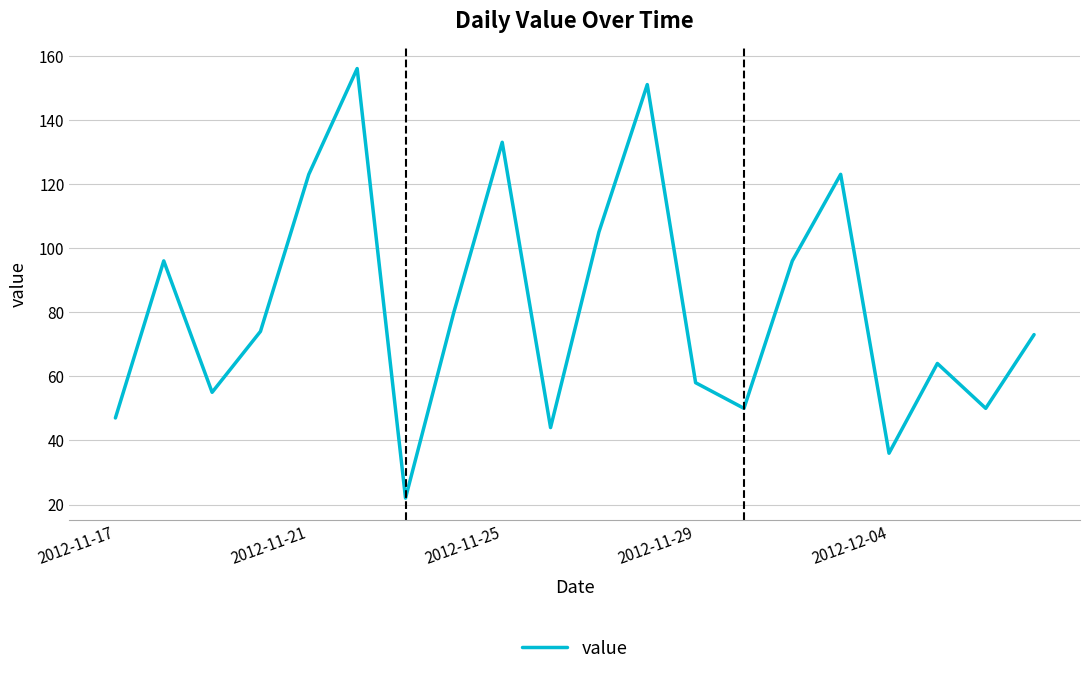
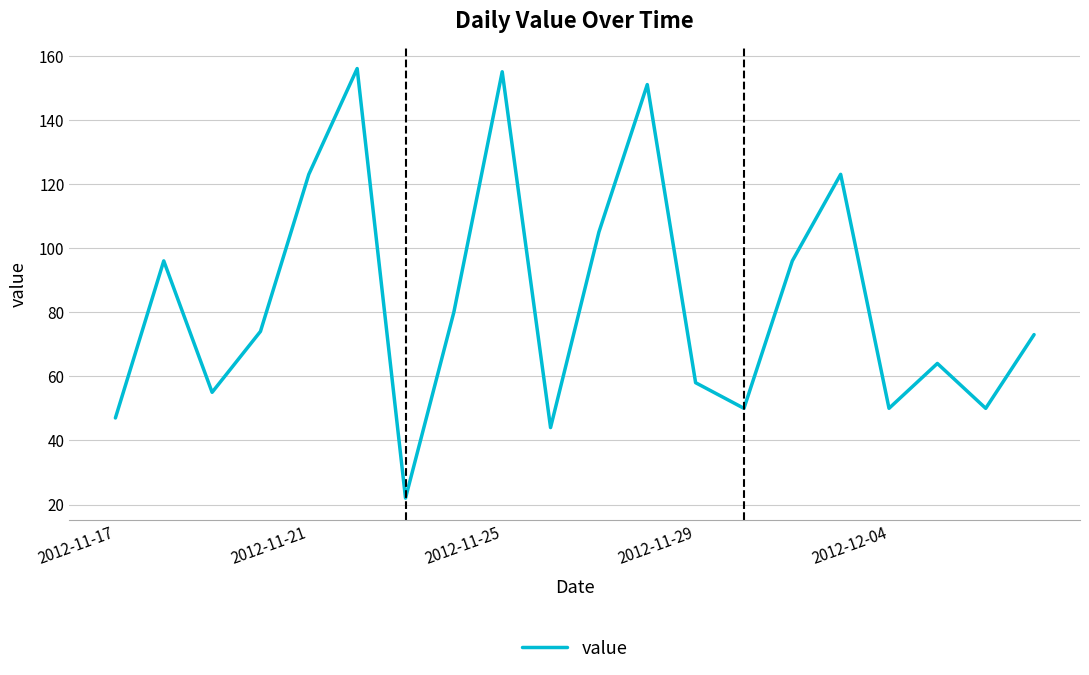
  {
    "2012-11-17": 47,
    "2012-11-21": 123,
-   "2012-11-25": 133,
+   "2012-11-25": 155,
    "2012-11-29": 58,
-   "2012-12-04": 36
+   "2012-12-04": 50
  }
